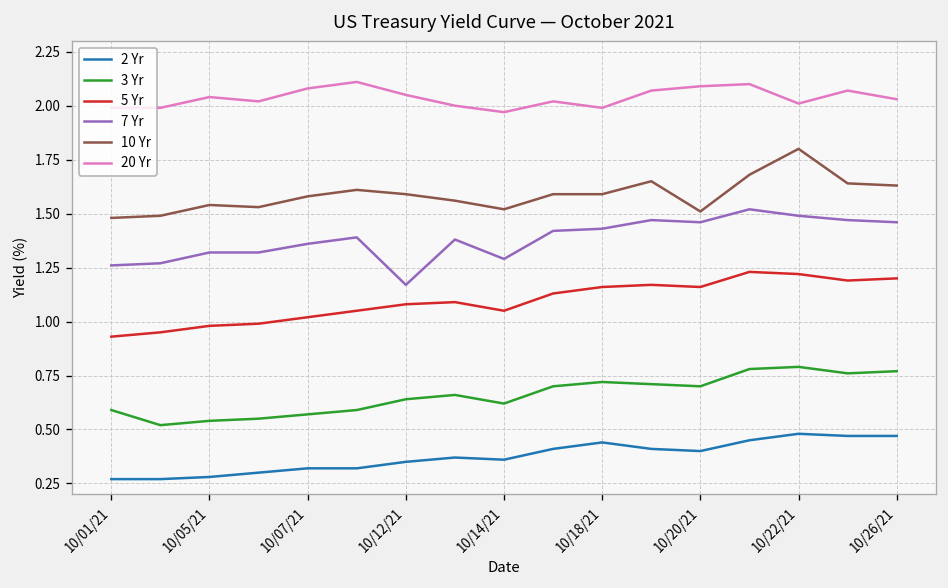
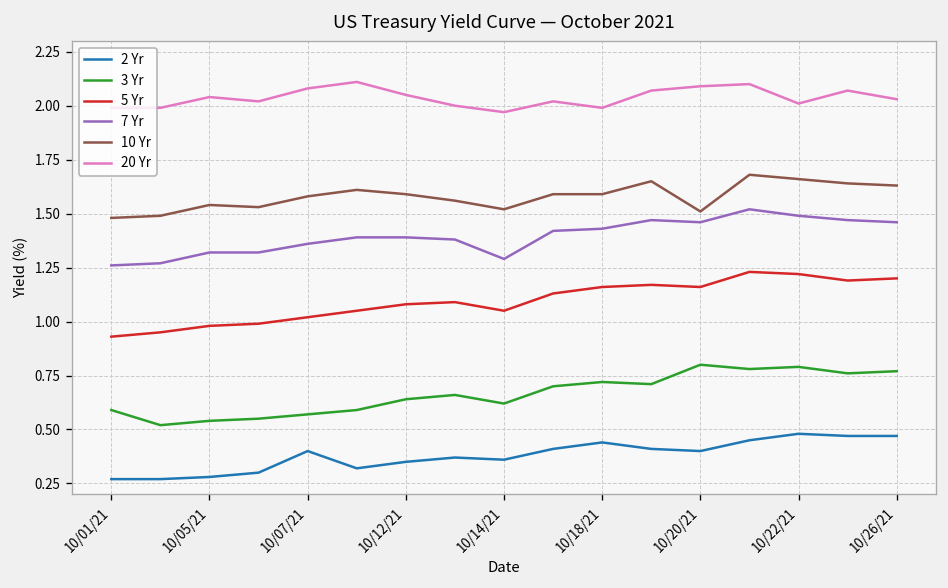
  {
    "2 Yr": {
      "10/01/21": 0.27,
      "10/05/21": 0.28,
-     "10/07/21": 0.32,
+     "10/07/21": 0.40,
      "10/12/21": 0.35,
      "10/14/21": 0.36,
      "10/18/21": 0.44,
      "10/20/21": 0.40,
      "10/22/21": 0.48,
      "10/26/21": 0.47
    },
    "3 Yr": {
      "10/01/21": 0.6,
      "10/05/21": 0.54,
      "10/07/21": 0.57,
      "10/12/21": 0.64,
      "10/14/21": 0.62,
      "10/18/21": 0.72,
-     "10/20/21": 0.7,
+     "10/20/21": 0.8,
      "10/22/21": 0.8,
      "10/26/21": 0.77
    },
    "5 Yr": {
      "10/01/21": 0.93,
      "10/05/21": 0.98,
      "10/07/21": 1.02,
      "10/12/21": 1.08,
      "10/14/21": 1.05,
      "10/18/21": 1.16,
      "10/20/21": 1.16,
      "10/22/21": 1.22,
      "10/26/21": 1.20
    },
    "7 Yr": {
      "10/01/21": 1.26,
      "10/05/21": 1.32,
      "10/07/21": 1.36,
-     "10/12/21": 1.17,
+     "10/12/21": 1.39,
      "10/14/21": 1.29,
      "10/18/21": 1.43,
      "10/20/21": 1.46,
      "10/22/21": 1.49,
      "10/26/21": 1.46
    },
    "10 Yr": {
      "10/01/21": 1.48,
      "10/05/21": 1.54,
      "10/07/21": 1.58,
      "10/12/21": 1.59,
      "10/14/21": 1.52,
      "10/18/21": 1.59,
      "10/20/21": 1.51,
-     "10/22/21": 1.80,
+     "10/22/21": 1.66,
      "10/26/21": 1.63
    },
    "20 Yr": {
      "10/05/21": 2.04,
      "10/07/21": 2.08,
      "10/12/21": 2.05,
      "10/14/21": 1.97,
      "10/18/21": 1.99,
      "10/20/21": 2.09,
      "10/22/21": 2.01,
      "10/26/21": 2.03
    }
  }
